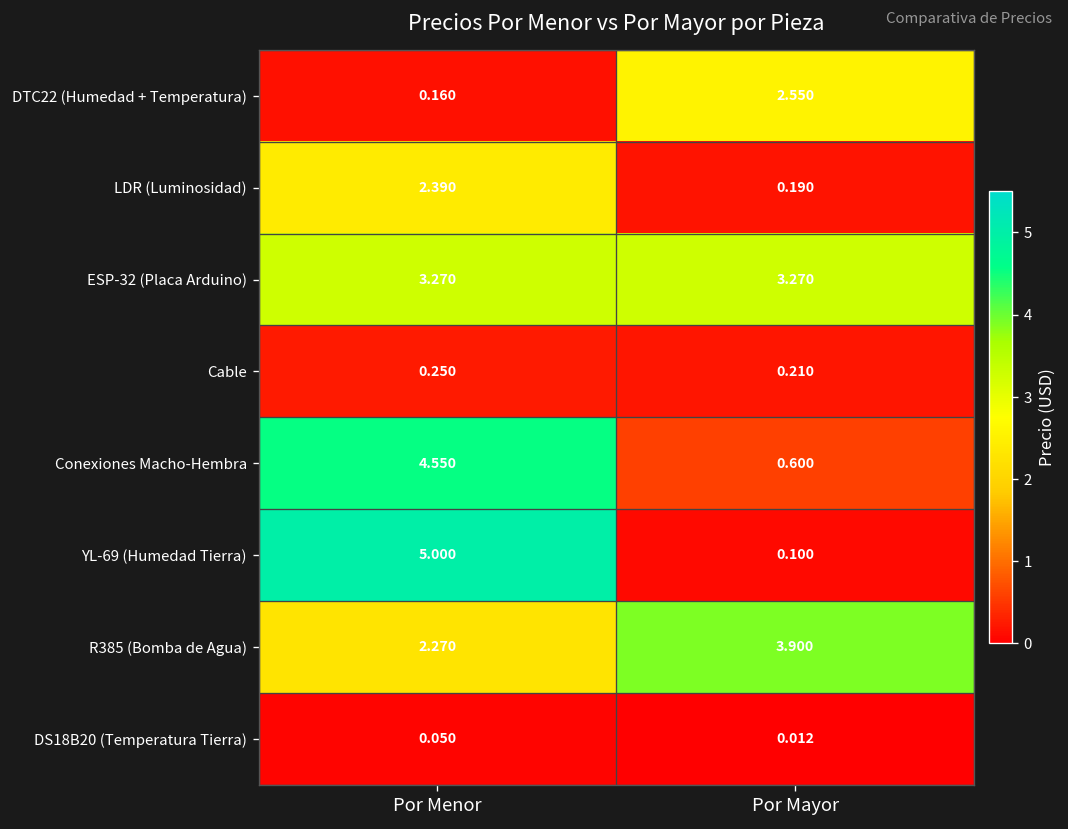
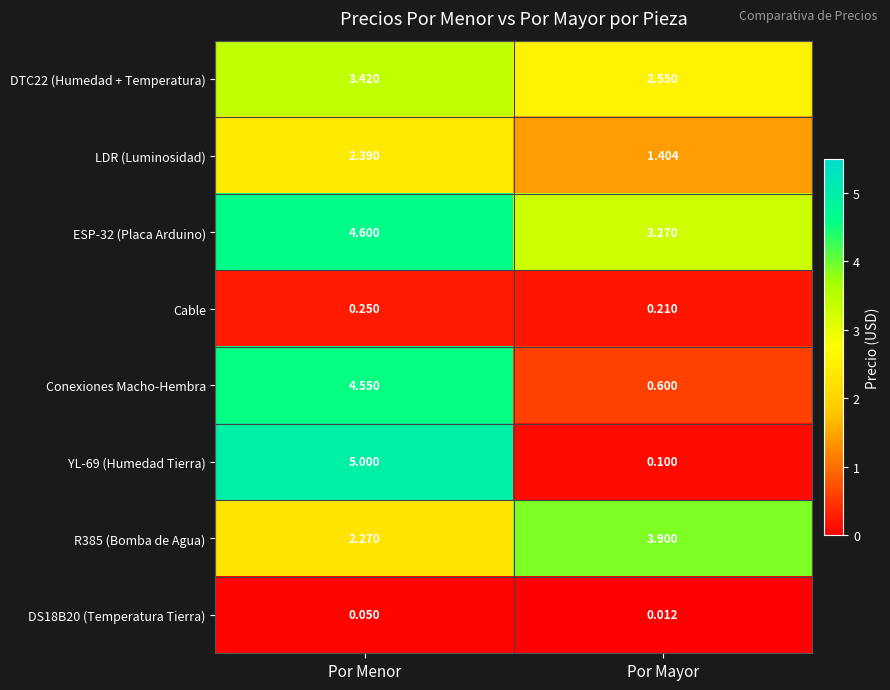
  {
    "DTC22 (Humedad + Temperatura)": {
-     "Por Menor": 0.160,
+     "Por Menor": 3.420,
      "Por Mayor": 2.550
    },
    "LDR (Luminosidad)": {
      "Por Menor": 2.390,
-     "Por Mayor": 0.190
+     "Por Mayor": 1.404
    },
    "ESP-32 (Placa Arduino)": {
-     "Por Menor": 3.270,
+     "Por Menor": 4.600,
      "Por Mayor": 3.270
    },
    "Cable": {
      "Por Menor": 0.250,
      "Por Mayor": 0.210
    },
    "Conexiones Macho-Hembra": {
      "Por Menor": 4.550,
      "Por Mayor": 0.600
    },
    "YL-69 (Humedad Tierra)": {
      "Por Menor": 5.000,
      "Por Mayor": 0.100
    },
    "R385 (Bomba de Agua)": {
      "Por Menor": 2.270,
      "Por Mayor": 3.900
    },
    "DS18B20 (Temperatura Tierra)": {
      "Por Menor": 0.050,
      "Por Mayor": 0.012
    }
  }
